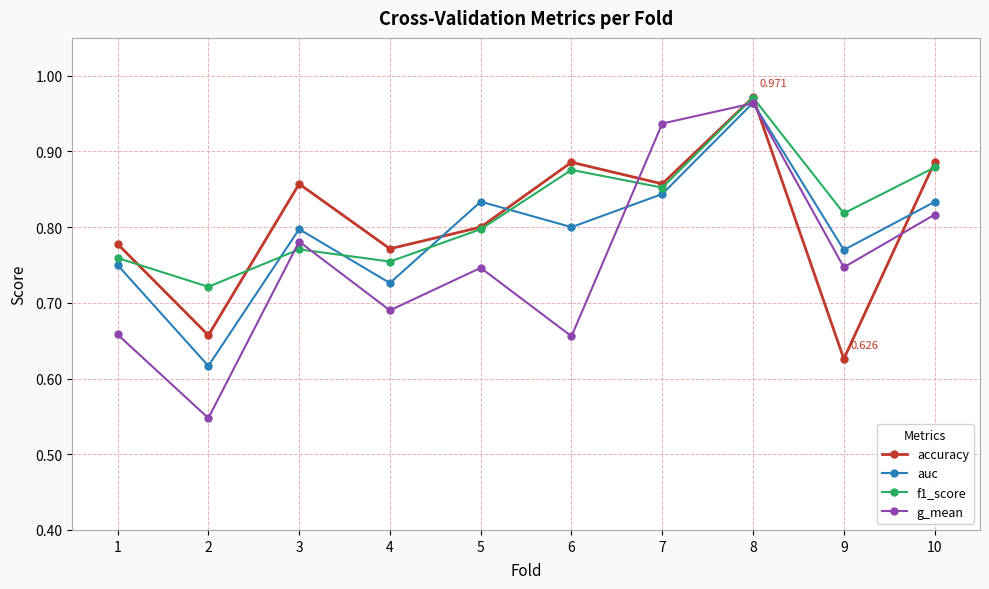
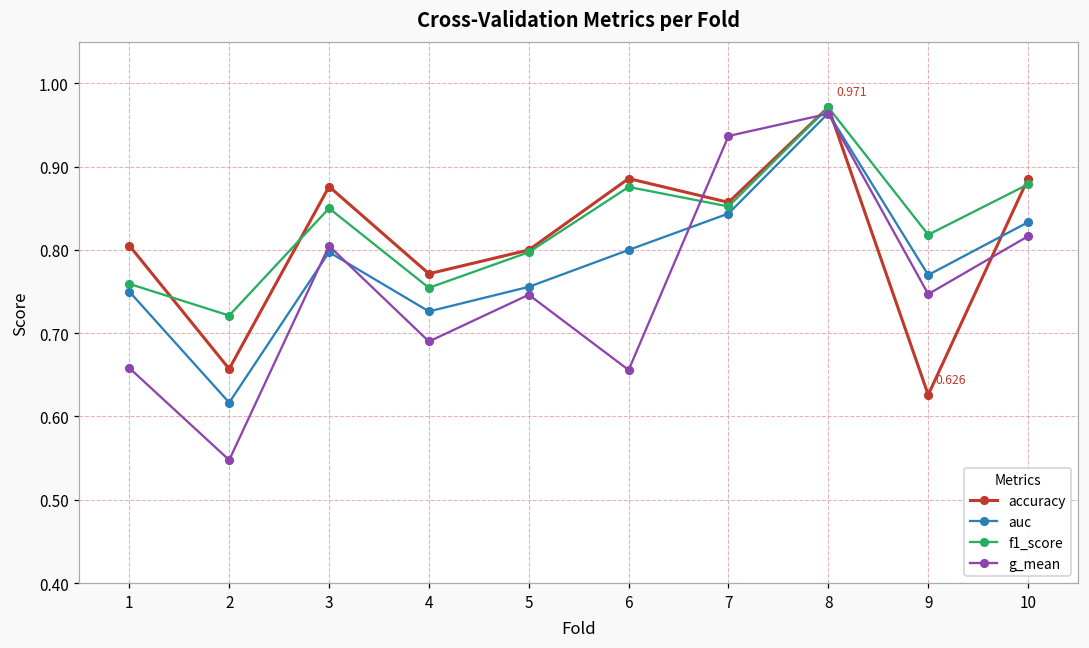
  {
    "accuracy": {
-     "1": 0.78,
+     "1": 0.81,
      "2": 0.66,
-     "3": 0.86,
+     "3": 0.88,
      "4": 0.77,
      "6": 0.89,
      "7": 0.86,
      "10": 0.89
    },
    "auc": {
      "1": 0.75,
      "2": 0.62,
      "3": 0.80,
      "4": 0.73,
-     "5": 0.83,
+     "5": 0.76,
      "6": 0.80,
      "7": 0.84,
      "9": 0.77,
      "10": 0.83
    },
    "f1_score": {
      "1": 0.76,
      "2": 0.72,
-     "3": 0.77,
+     "3": 0.85,
      "4": 0.75,
      "6": 0.88,
      "7": 0.85,
      "9": 0.82,
      "10": 0.88
    },
    "g_mean": {
      "1": 0.66,
      "2": 0.55,
-     "3": 0.78,
+     "3": 0.80,
      "4": 0.69,
      "5": 0.75,
      "6": 0.66,
      "7": 0.94,
      "9": 0.75,
      "10": 0.82
    }
  }
